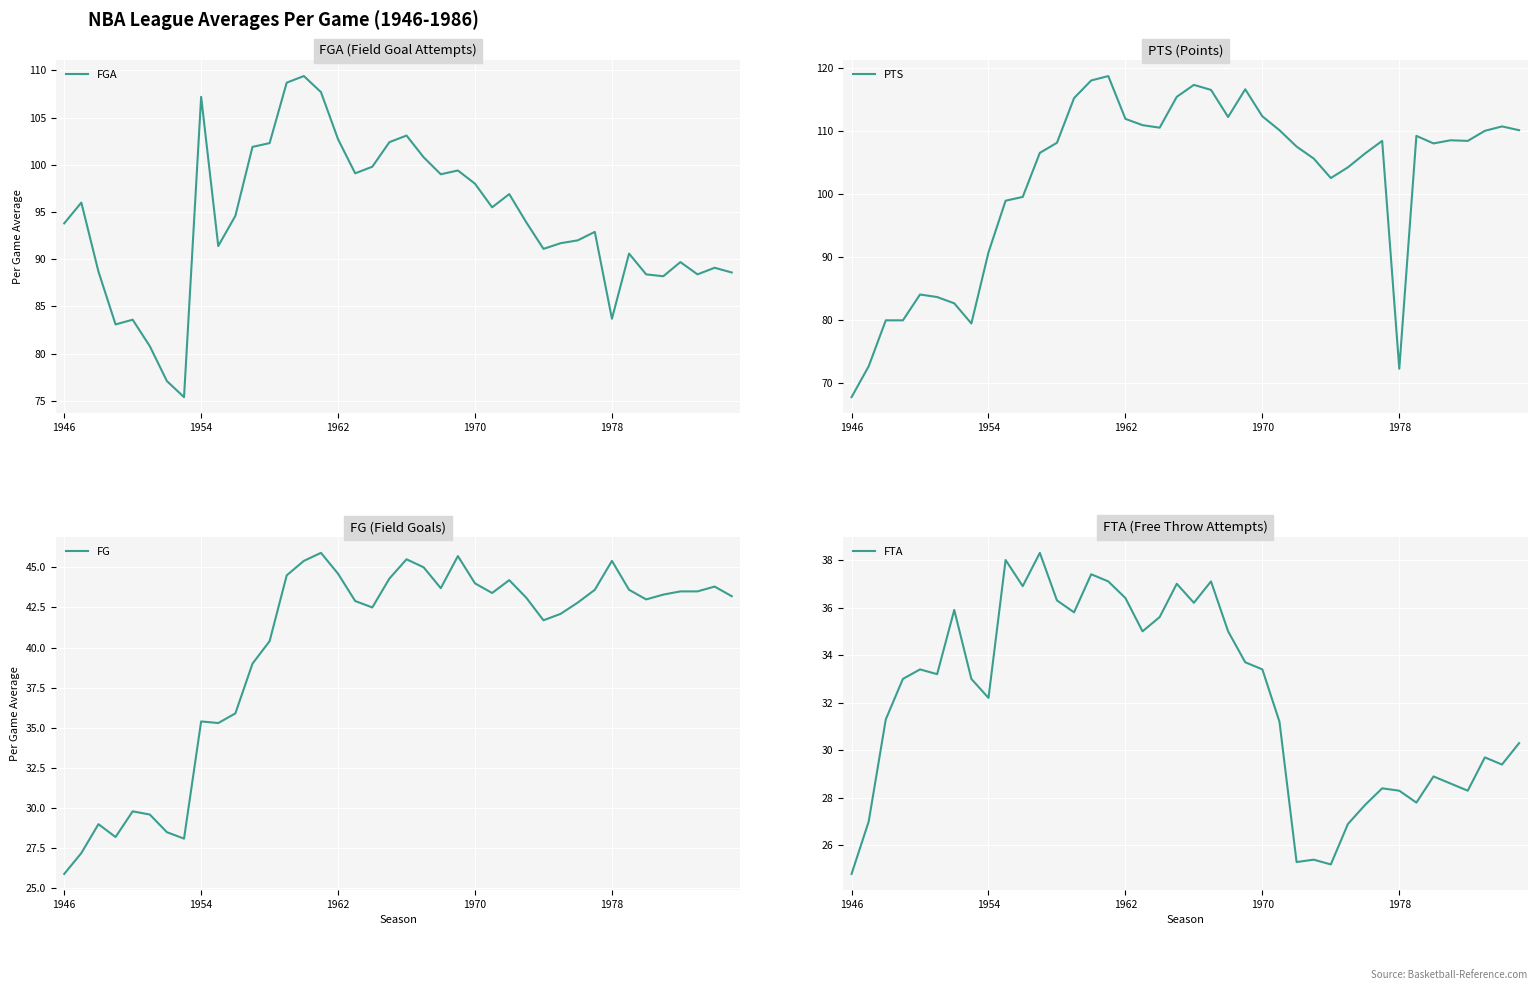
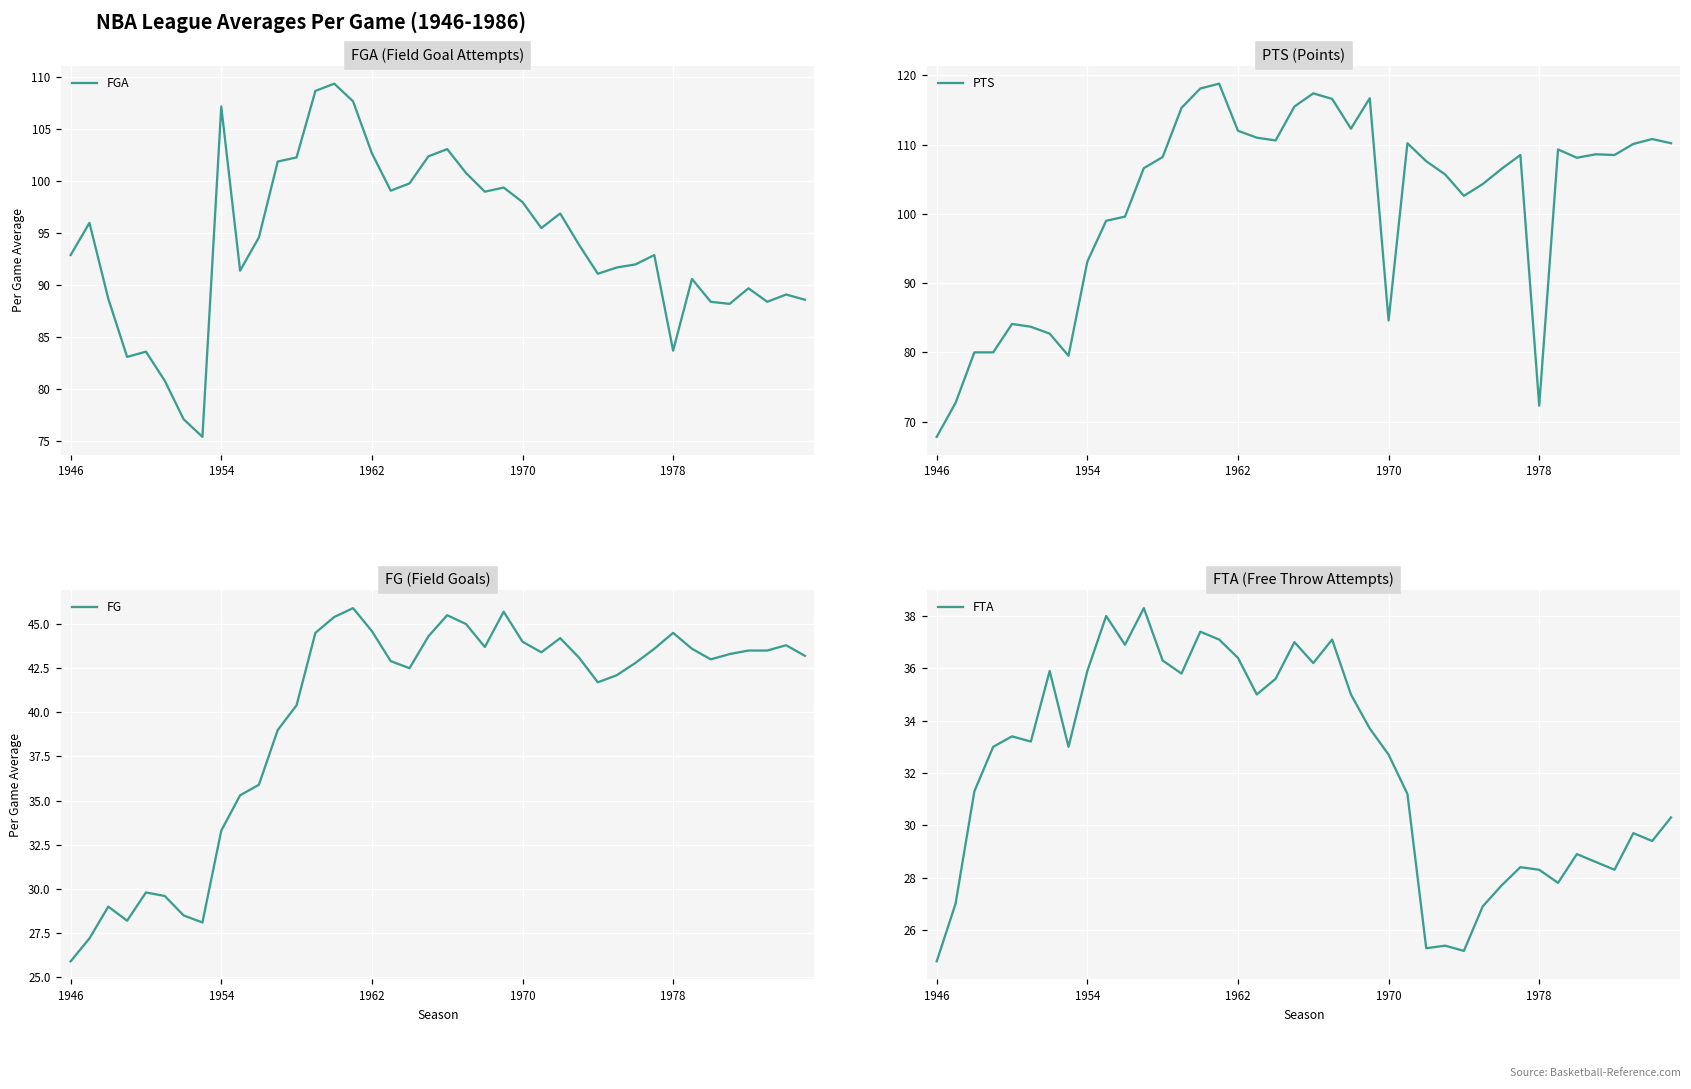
  {
    "FGA (Field Goal Attempts)": {
-     "1946": 94,
+     "1946": 93,
      "1954": 107,
      "1962": 103,
      "1970": 98,
      "1978": 84
    },
    "PTS (Points)": {
      "1946": 68,
-     "1954": 91,
+     "1954": 93,
      "1962": 112,
-     "1970": 112,
+     "1970": 85,
      "1978": 72
    },
    "FG (Field Goals)": {
      "1946": 25.9,
-     "1954": 35.4,
+     "1954": 33.3,
      "1962": 44.6,
      "1970": 44.0,
-     "1978": 45.4
+     "1978": 44.5
    },
    "FTA (Free Throw Attempts)": {
      "1946": 24.8,
-     "1954": 32.2,
+     "1954": 35.9,
      "1962": 36.4,
-     "1970": 33.4,
+     "1970": 32.7,
      "1978": 28.3
    }
  }
